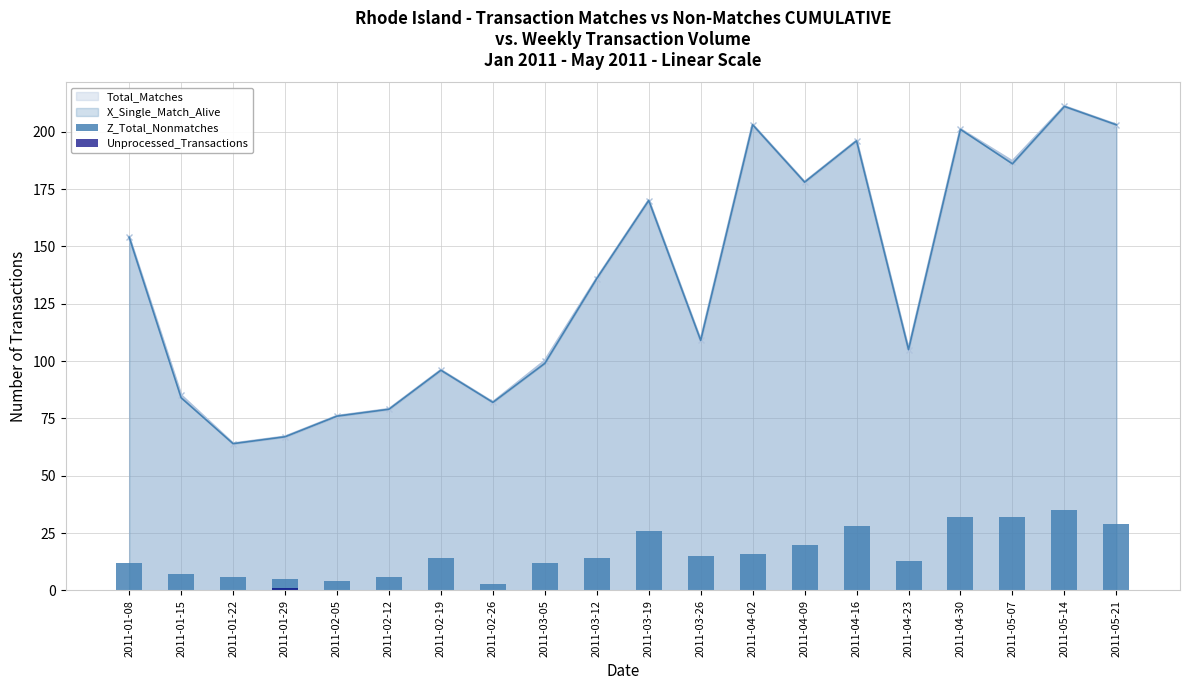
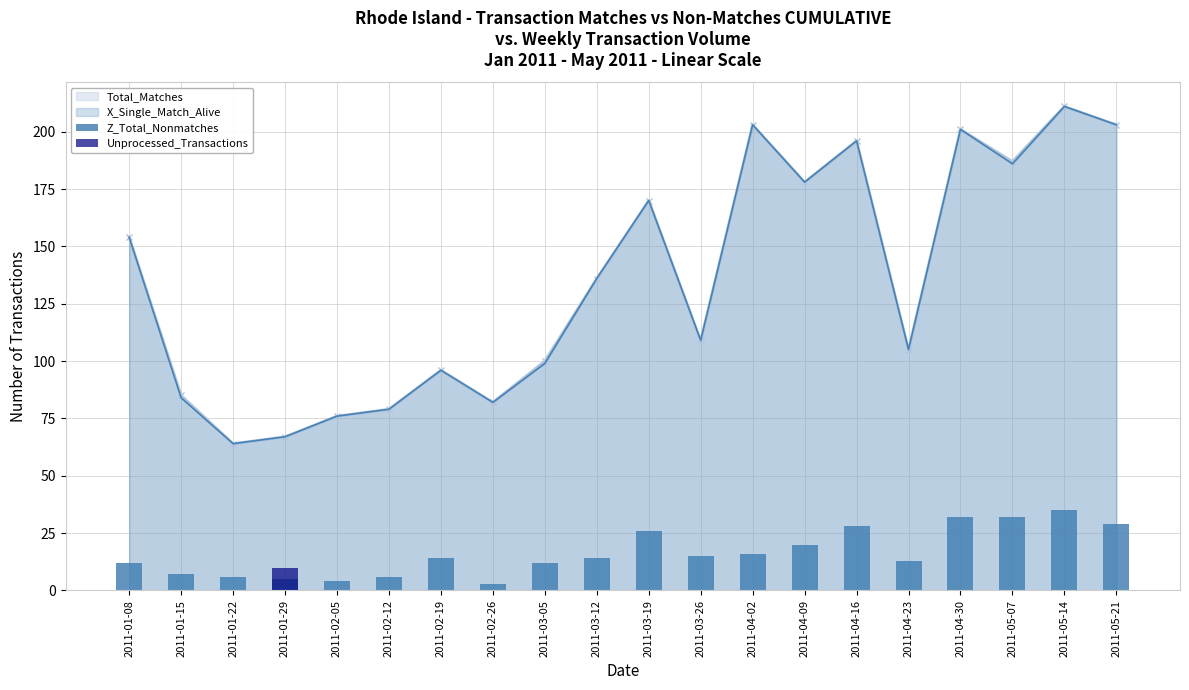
  {
    "Unprocessed_Transactions": {
      "2011-01-08": 0,
      "2011-01-15": 0,
      "2011-01-22": 0,
-     "2011-01-29": 1,
+     "2011-01-29": 10,
      "2011-02-05": 0,
      "2011-02-12": 0,
      "2011-02-19": 0,
      "2011-02-26": 0,
      "2011-03-05": 0,
      "2011-03-12": 0,
      "2011-03-19": 0,
      "2011-03-26": 0,
      "2011-04-02": 0,
      "2011-04-09": 0,
      "2011-04-16": 0,
      "2011-04-23": 0,
      "2011-04-30": 0,
      "2011-05-07": 0,
      "2011-05-14": 0,
      "2011-05-21": 0
    }
  }
